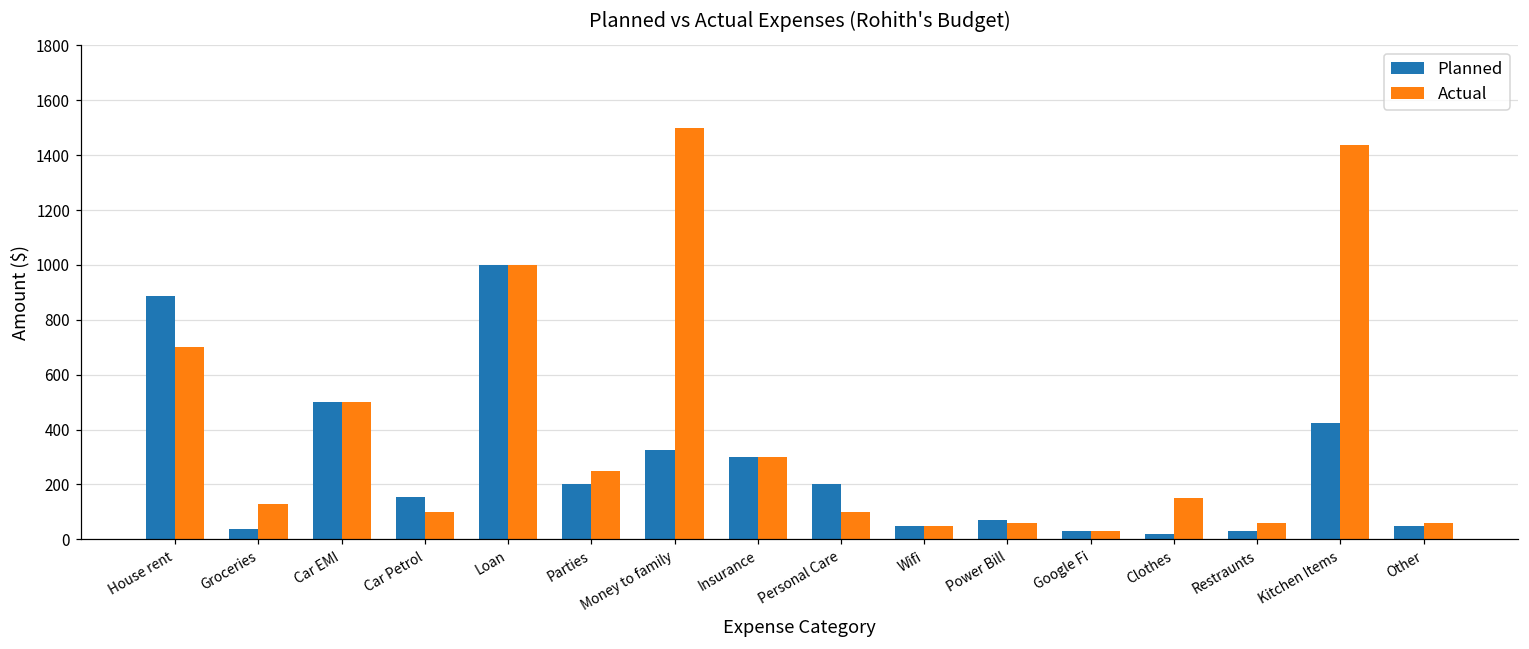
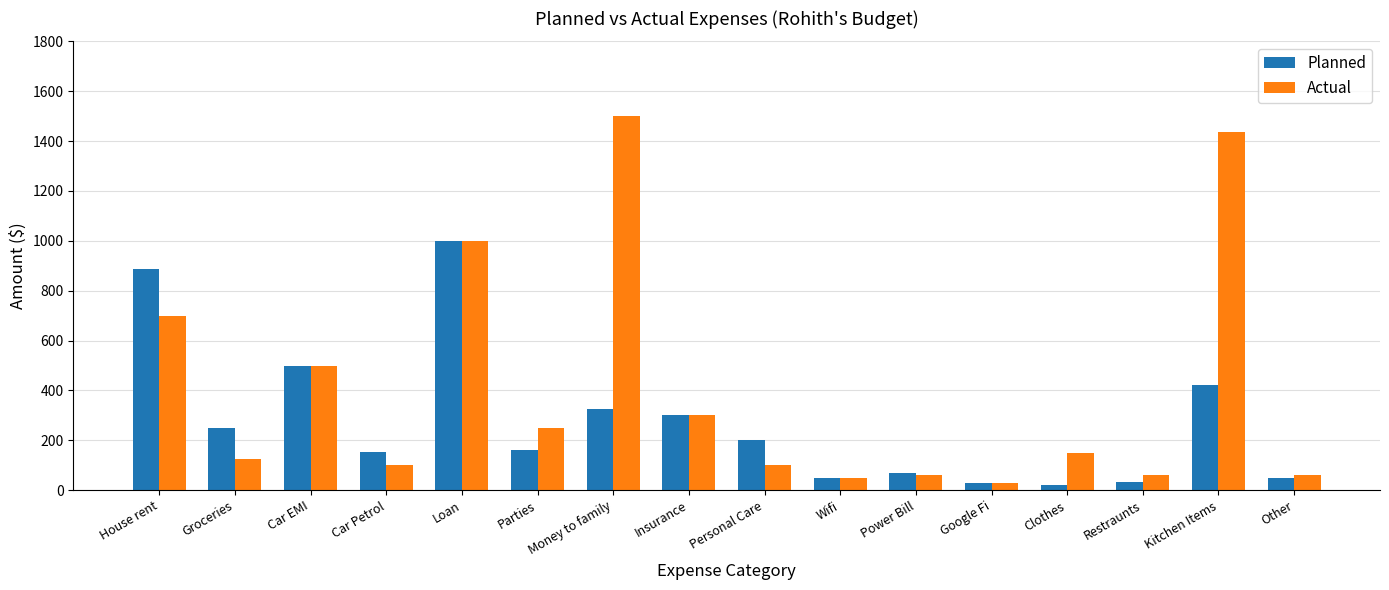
  {
    "Planned": {
      "House rent": 890,
-     "Groceries": 40,
+     "Groceries": 250,
      "Car EMI": 500,
      "Car Petrol": 150,
      "Loan": 1000,
-     "Parties": 200,
+     "Parties": 160,
      "Money to family": 320,
      "Insurance": 300,
      "Personal Care": 200,
      "Wifi": 50,
      "Power Bill": 70,
      "Google Fi": 30,
      "Clothes": 20,
      "Restraunts": 30,
      "Kitchen Items": 420,
      "Other": 50
    },
    "Actual": {
      "House rent": 700,
      "Groceries": 130,
      "Car EMI": 500,
      "Car Petrol": 100,
      "Loan": 1000,
      "Parties": 250,
      "Money to family": 1500,
      "Insurance": 300,
      "Personal Care": 100,
      "Wifi": 50,
      "Power Bill": 60,
      "Google Fi": 30,
      "Clothes": 150,
      "Restraunts": 60,
      "Kitchen Items": 1440,
      "Other": 60
    }
  }
